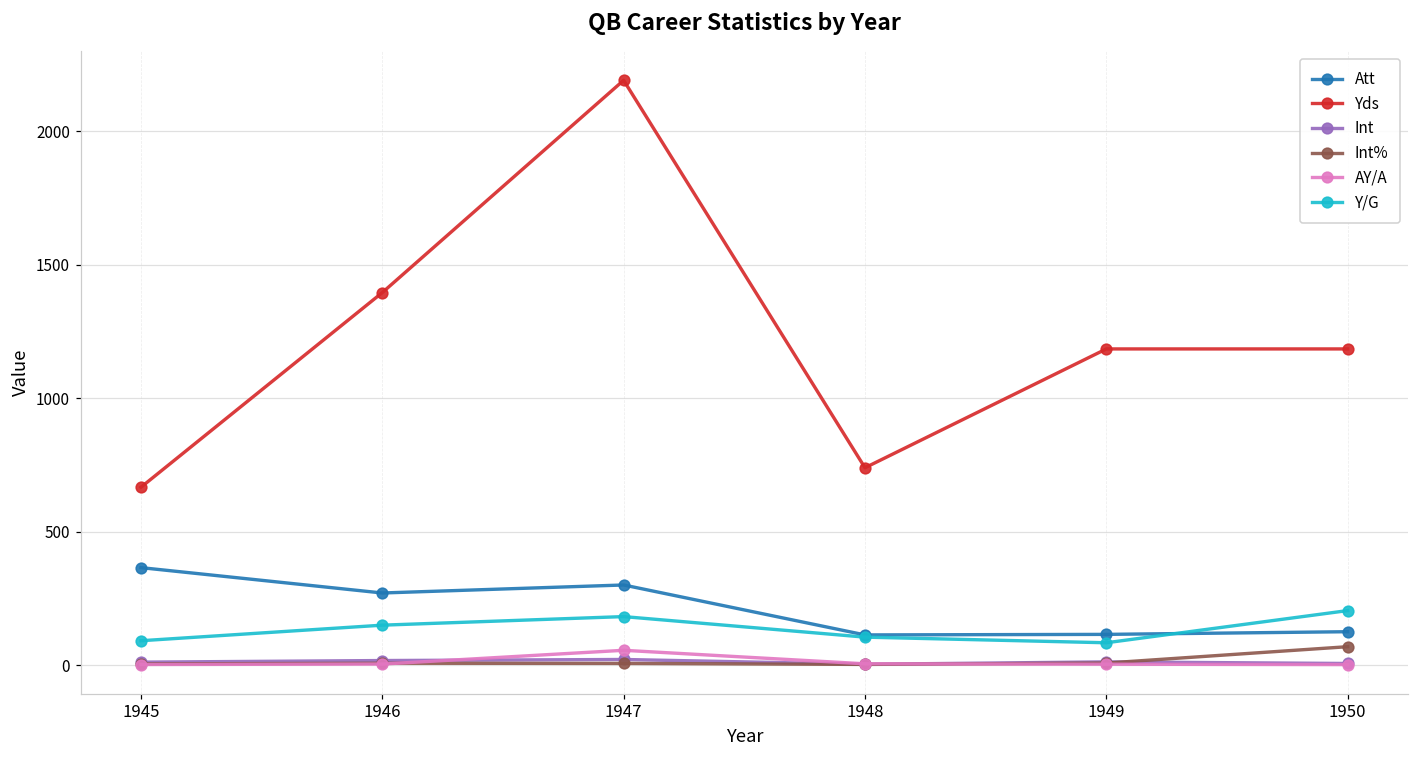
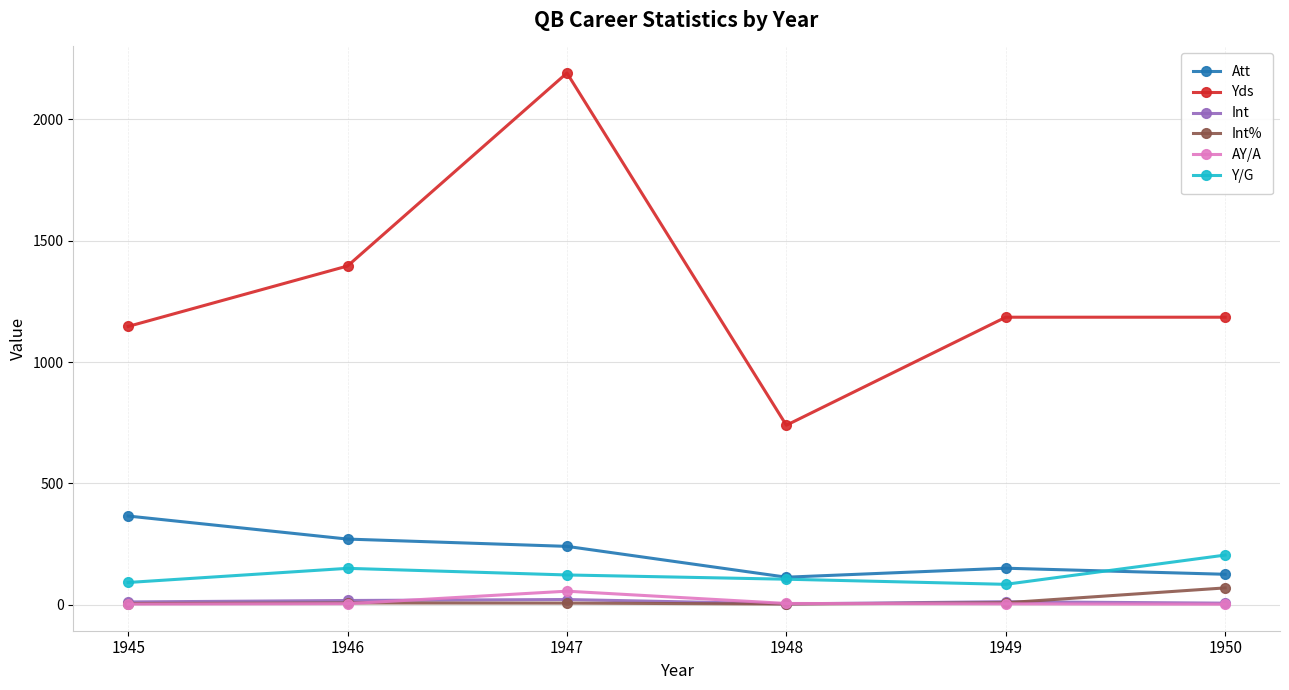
  {
    "Att": {
      "1945": 370,
      "1946": 270,
-     "1947": 300,
-     "1949": 120,
+     "1947": 240,
+     "1949": 150,
      "1950": 130
    },
    "Yds": {
-     "1945": 670,
+     "1945": 1150,
      "1946": 1400,
      "1947": 2190,
      "1948": 740,
      "1949": 1190,
      "1950": 1190
    },
    "Int": {
      "1947": 20
    },
    "Int%": {
      "1947": 10,
      "1950": 70
    },
    "AY/A": {
      "1947": 60
    },
    "Y/G": {
      "1945": 90,
      "1946": 150,
-     "1947": 180,
+     "1947": 120,
      "1949": 80,
      "1950": 210
    }
  }
